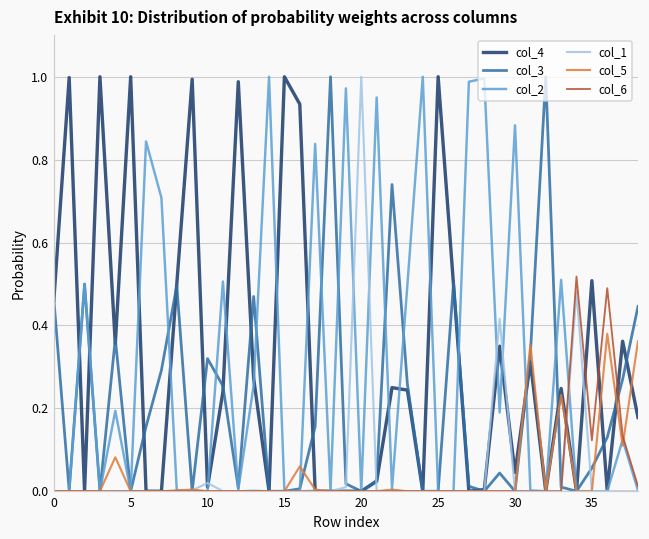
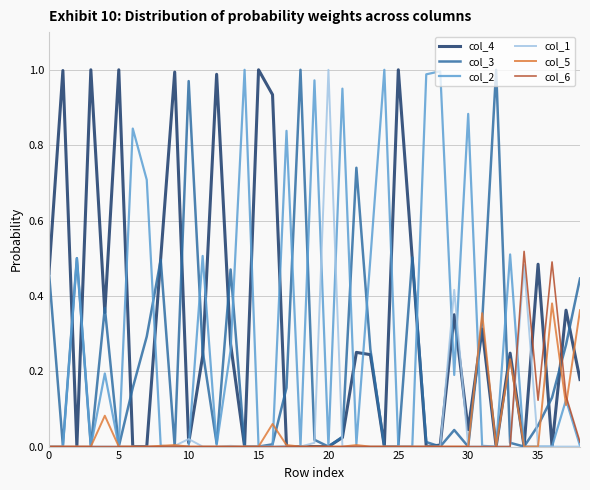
  {
    "col_4": {
      "5": 1.00,
      "10": 0.01,
      "15": 1.00,
      "25": 1.00,
      "30": 0.05,
-     "35": 0.51
+     "35": 0.48
    },
    "col_3": {
-     "10": 0.32,
+     "10": 0.97,
      "35": 0.06
    },
    "col_2": {
      "30": 0.88
    },
    "col_1": {
      "10": 0.02,
      "20": 1.00
    },
    "col_6": {
      "35": 0.12
    }
  }
